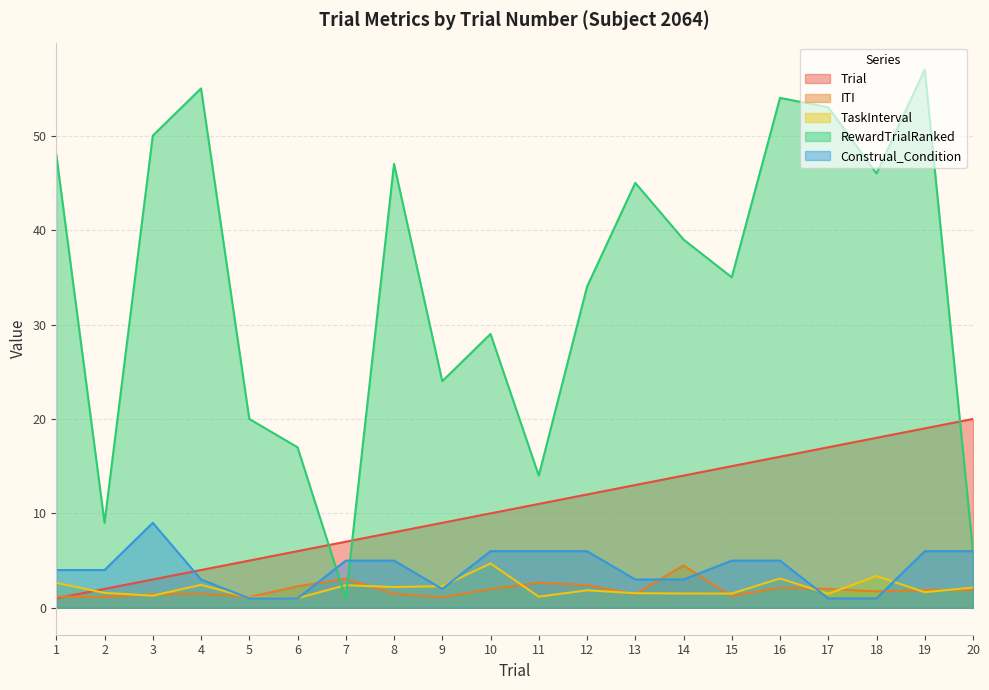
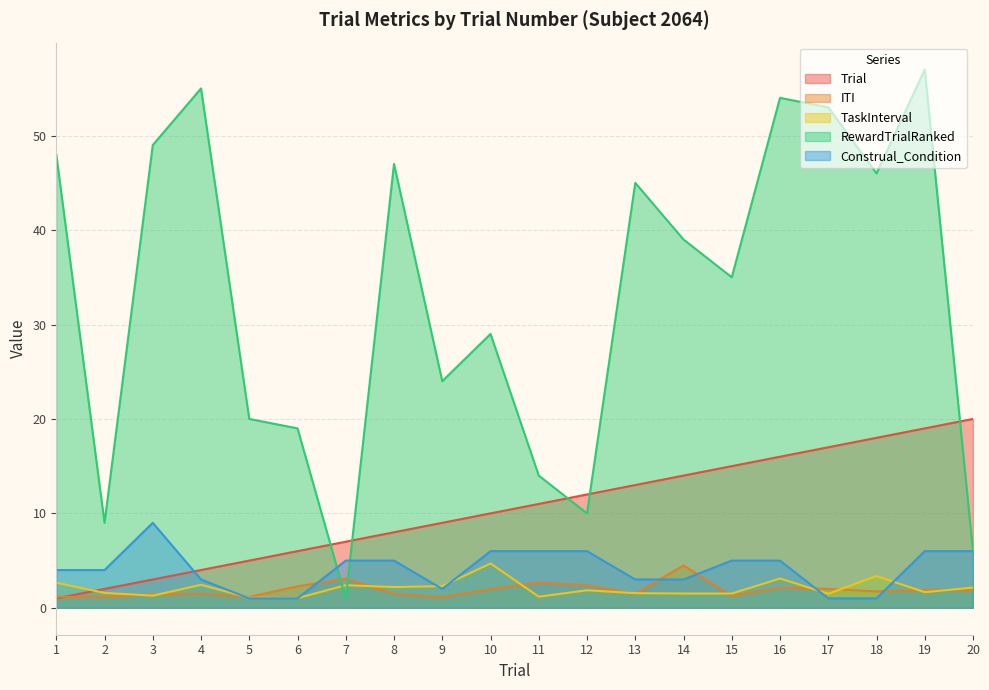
  {
    "RewardTrialRanked": {
      "1": 48,
      "2": 9,
-     "3": 50,
+     "3": 49,
      "4": 55,
      "5": 20,
-     "6": 17,
+     "6": 19,
      "7": 1,
      "8": 47,
      "9": 24,
      "10": 29,
      "11": 14,
-     "12": 34,
+     "12": 10,
      "13": 45,
      "14": 39,
      "15": 35,
      "16": 54,
      "18": 46
    },
    "Construal_Condition": {
      "1": 4,
      "2": 4,
      "3": 9,
      "4": 3,
      "7": 5,
      "8": 5,
      "9": 2,
      "10": 6,
      "11": 6,
      "12": 6,
      "13": 3,
      "14": 3,
      "15": 5,
      "16": 5,
      "17": 1,
      "18": 1,
      "19": 6
    }
  }
